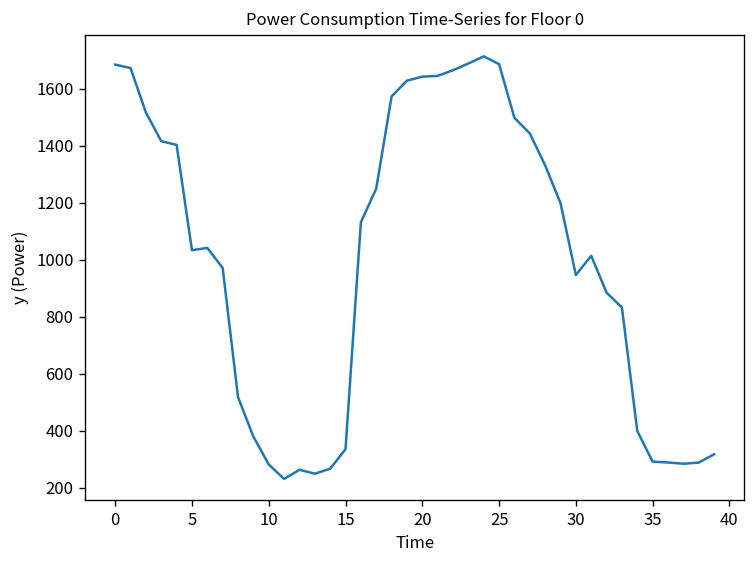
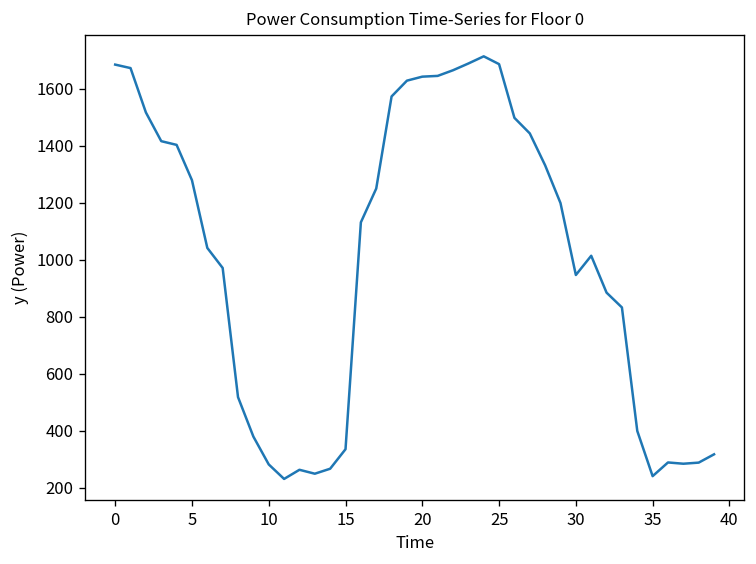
  {
    "0": 1690,
-   "5": 1030,
+   "5": 1280,
    "10": 280,
    "15": 340,
    "20": 1640,
    "25": 1690,
    "30": 950,
-   "35": 290
+   "35": 240
  }
